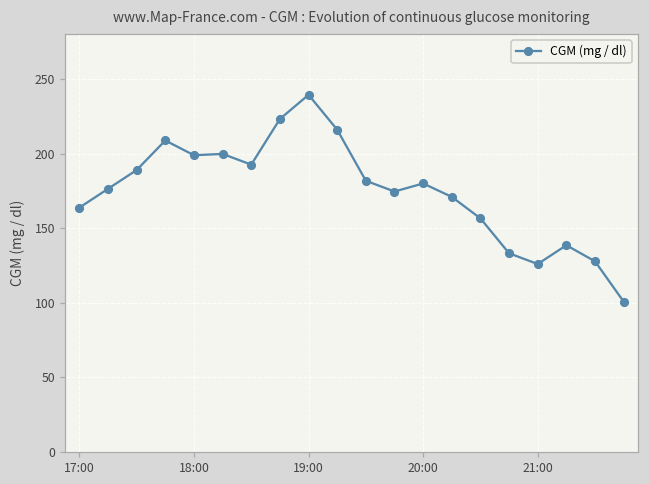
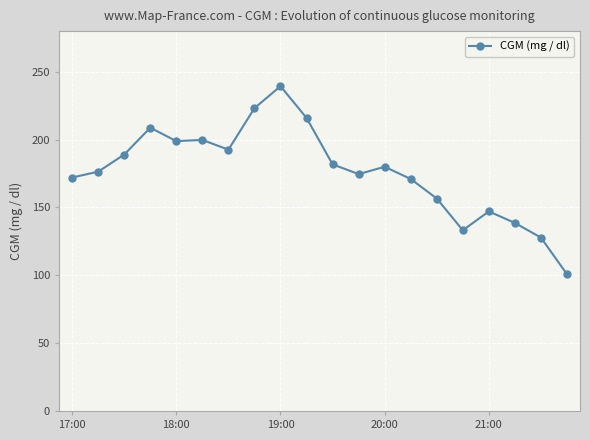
  {
-   "17:00": 164,
+   "17:00": 172,
    "18:00": 199,
    "19:00": 239,
    "20:00": 180,
-   "21:00": 126
+   "21:00": 147
  }
